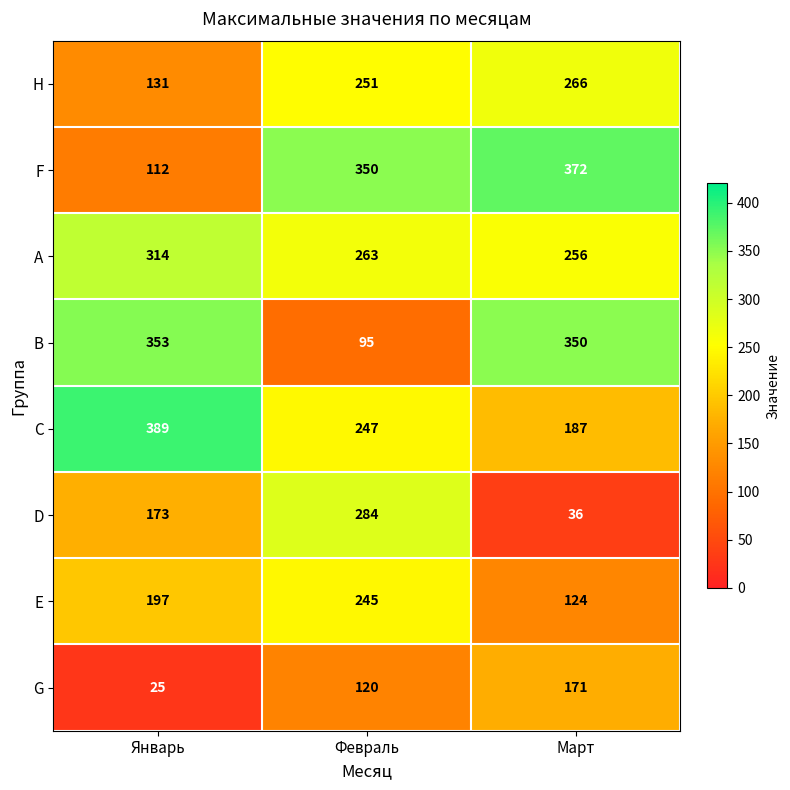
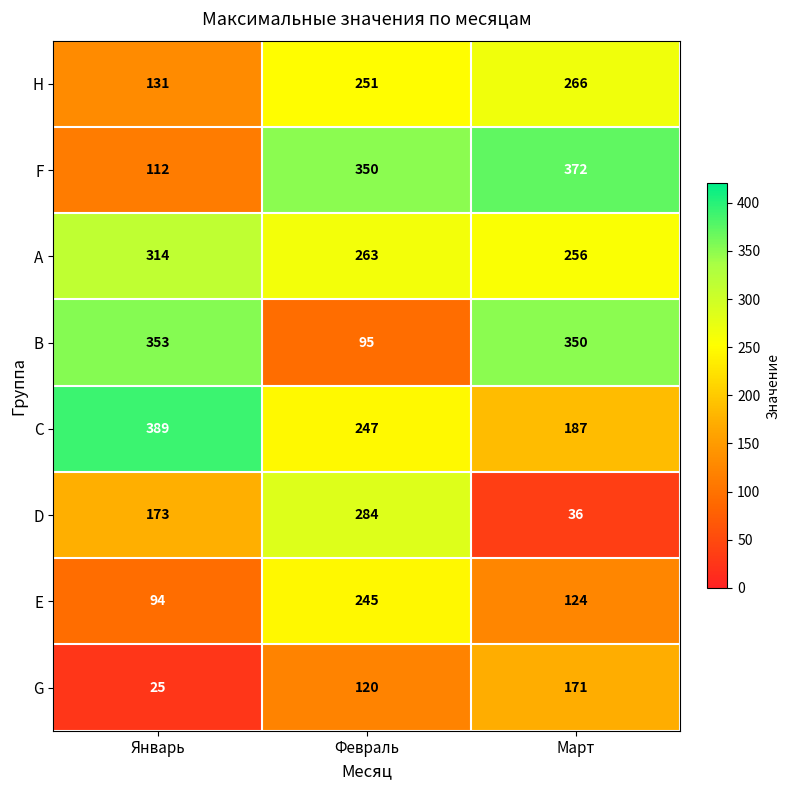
  {
    "H": {
      "Январь": 131,
      "Февраль": 251,
      "Март": 266
    },
    "F": {
      "Январь": 112,
      "Февраль": 350,
      "Март": 372
    },
    "A": {
      "Январь": 314,
      "Февраль": 263,
      "Март": 256
    },
    "B": {
      "Январь": 353,
      "Февраль": 95,
      "Март": 350
    },
    "C": {
      "Январь": 389,
      "Февраль": 247,
      "Март": 187
    },
    "D": {
      "Январь": 173,
      "Февраль": 284,
      "Март": 36
    },
    "E": {
-     "Январь": 197,
+     "Январь": 94,
      "Февраль": 245,
      "Март": 124
    },
    "G": {
      "Январь": 25,
      "Февраль": 120,
      "Март": 171
    }
  }
